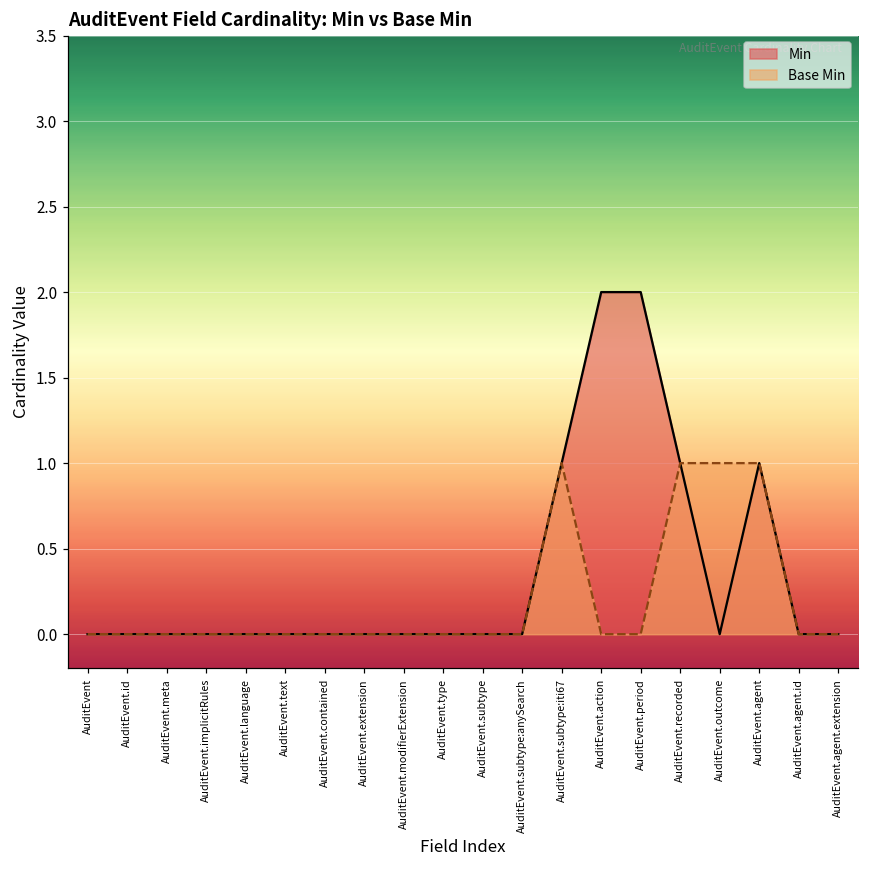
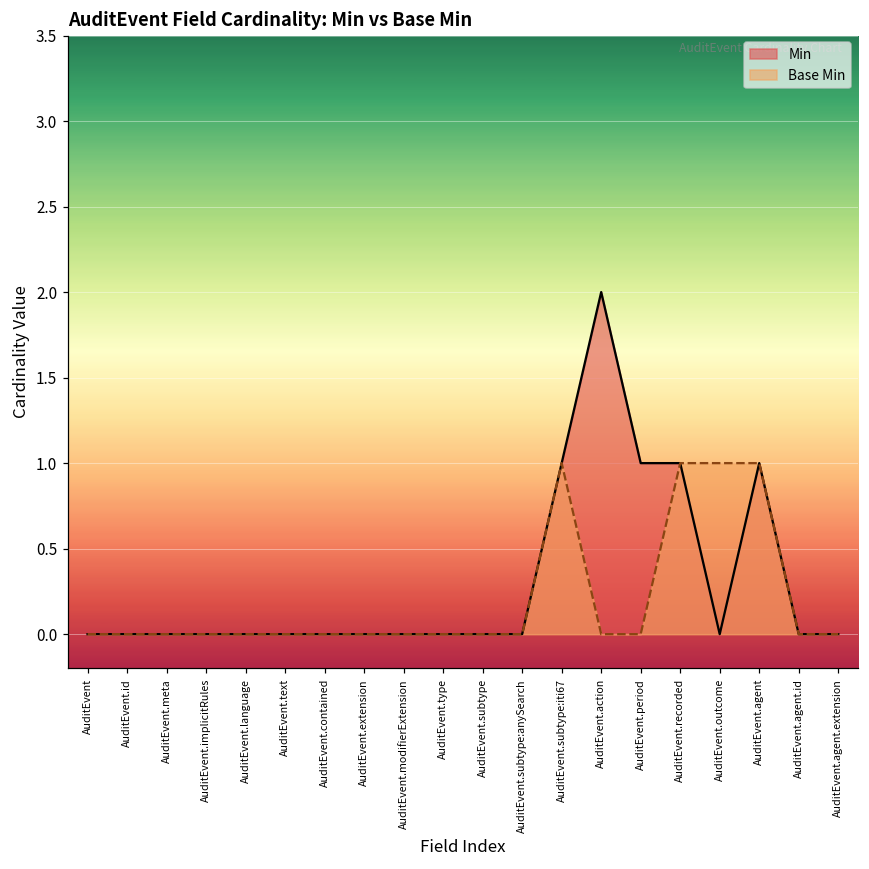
  {
    "Min": {
      "AuditEvent.action": 2,
-     "AuditEvent.period": 2,
+     "AuditEvent.period": 1,
      "AuditEvent.outcome": 0
    },
    "Base Min": {
      "AuditEvent.action": 0,
      "AuditEvent.period": 0,
      "AuditEvent.outcome": 1
    }
  }
